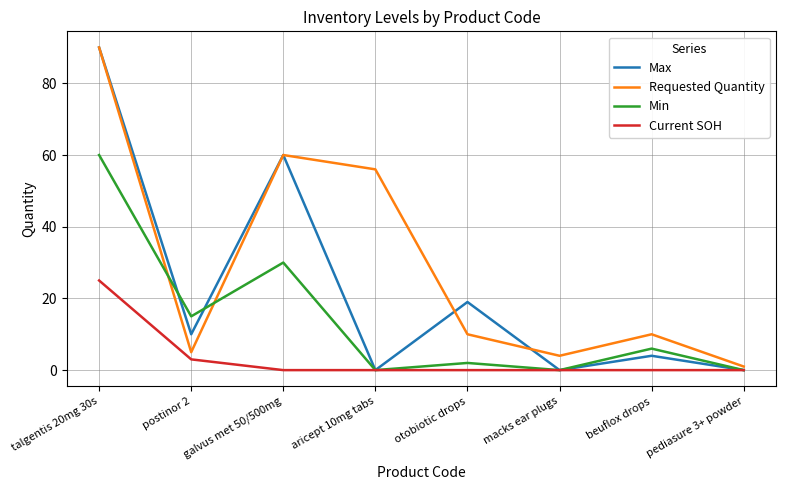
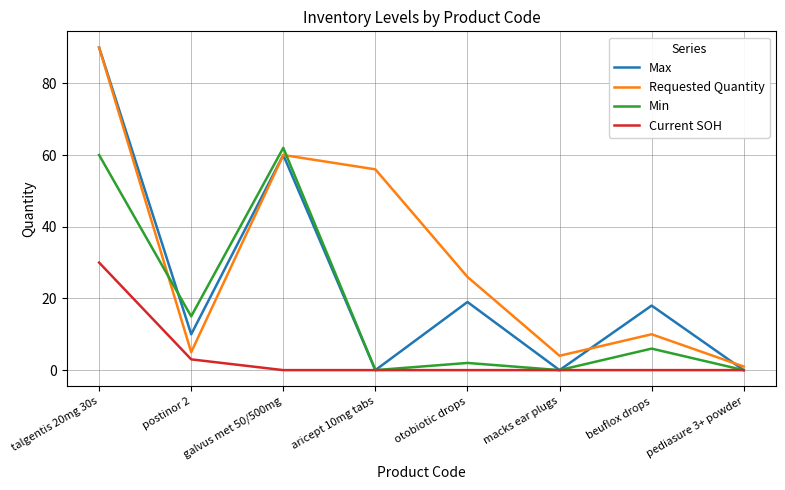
  {
    "Max": {
      "postinor 2": 10,
      "otobiotic drops": 19,
-     "beuflox drops": 4
+     "beuflox drops": 18
    },
    "Requested Quantity": {
      "postinor 2": 5,
      "aricept 10mg tabs": 56,
-     "otobiotic drops": 10,
+     "otobiotic drops": 26,
      "macks ear plugs": 4,
      "beuflox drops": 10,
      "pediasure 3+ powder": 1
    },
    "Min": {
      "talgentis 20mg 30s": 60,
      "postinor 2": 15,
-     "galvus met 50/500mg": 30,
+     "galvus met 50/500mg": 62,
      "otobiotic drops": 2,
      "beuflox drops": 6
    },
    "Current SOH": {
-     "talgentis 20mg 30s": 25,
+     "talgentis 20mg 30s": 30,
      "postinor 2": 3,
      "galvus met 50/500mg": 0,
      "otobiotic drops": 0,
      "beuflox drops": 0
    }
  }
